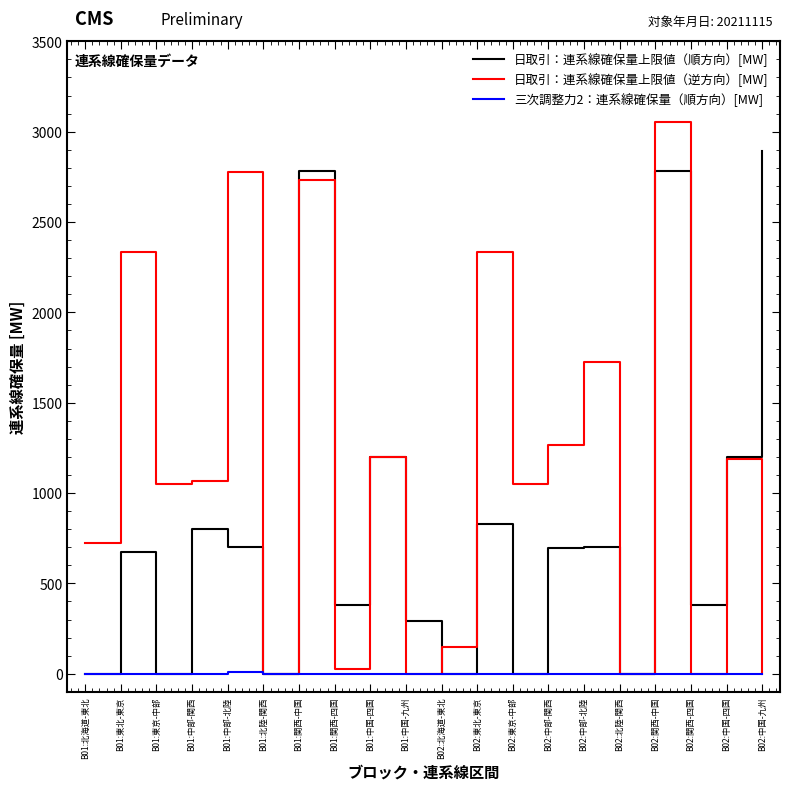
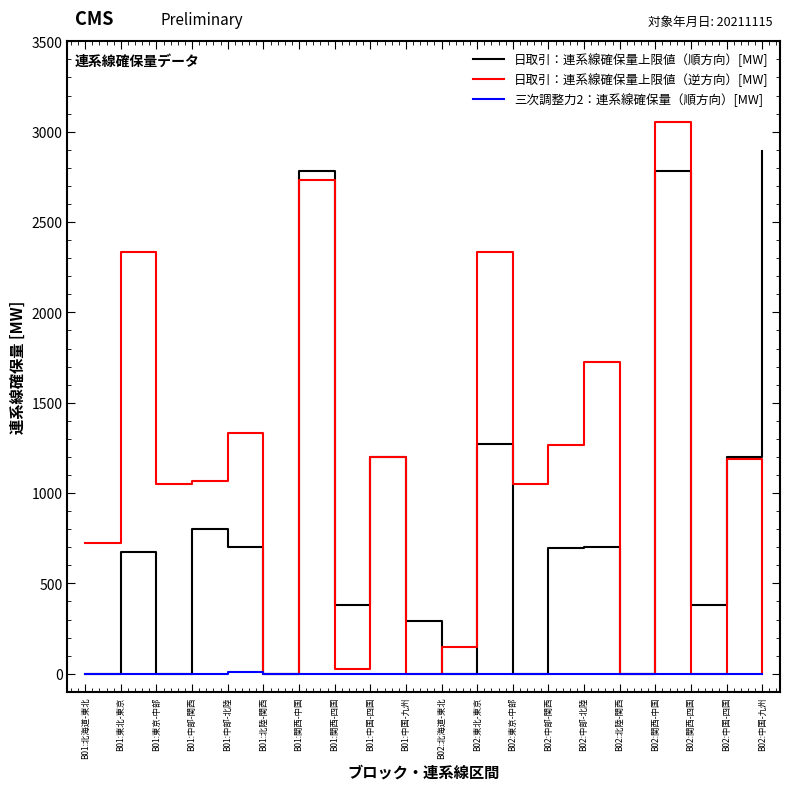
  {
    "日取引：連系線確保量上限値（順方向）[MW]": {
      "B01:東北-東京": 670,
      "B01:中部-関西": 800,
      "B01:中部-北陸": 700,
      "B01:関西-中国": 2780,
      "B01:関西-四国": 380,
      "B01:中国-九州": 290,
-     "B02:東北-東京": 830,
+     "B02:東北-東京": 1270,
      "B02:中部-関西": 690,
      "B02:中部-北陸": 700,
      "B02:関西-中国": 2780,
      "B02:関西-四国": 380,
      "B02:中国-九州": 2890
    },
    "日取引：連系線確保量上限値（逆方向）[MW]": {
      "B01:北海道-東北": 720,
      "B01:東北-東京": 2330,
      "B01:東京-中部": 1050,
      "B01:中部-関西": 1070,
-     "B01:中部-北陸": 2780,
+     "B01:中部-北陸": 1330,
      "B01:関西-中国": 2730,
      "B01:関西-四国": 30,
      "B02:北海道-東北": 150,
      "B02:東北-東京": 2330,
      "B02:東京-中部": 1050,
      "B02:中部-関西": 1270,
      "B02:中部-北陸": 1730,
      "B02:関西-中国": 3060
    },
    "三次調整力2：連系線確保量（順方向）[MW]": {
      "B01:東北-東京": 0,
      "B01:中部-関西": 0,
      "B01:中部-北陸": 10,
      "B01:関西-中国": 0,
      "B01:関西-四国": 0,
      "B01:中国-四国": 0,
      "B02:東北-東京": 0,
      "B02:中部-関西": 0,
      "B02:中部-北陸": 0,
      "B02:関西-中国": 0,
      "B02:中国-四国": 0
    }
  }
